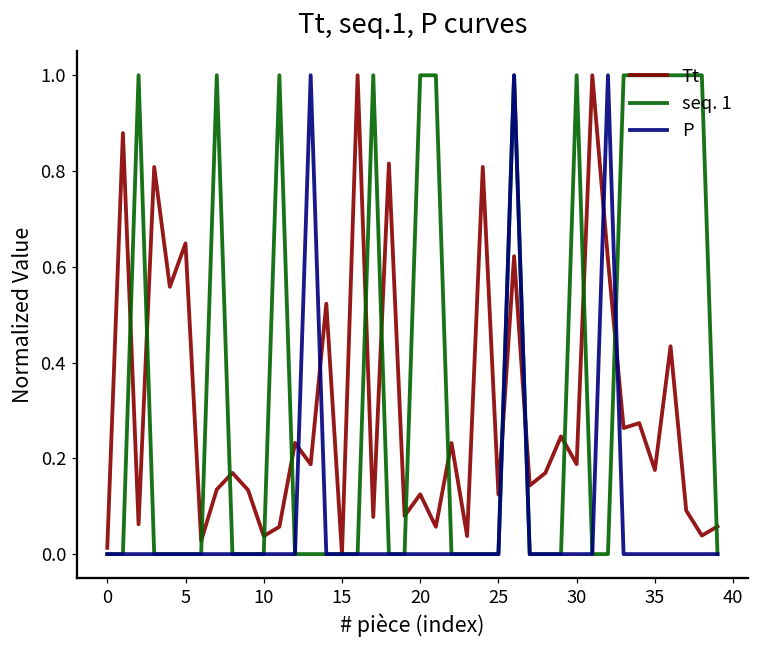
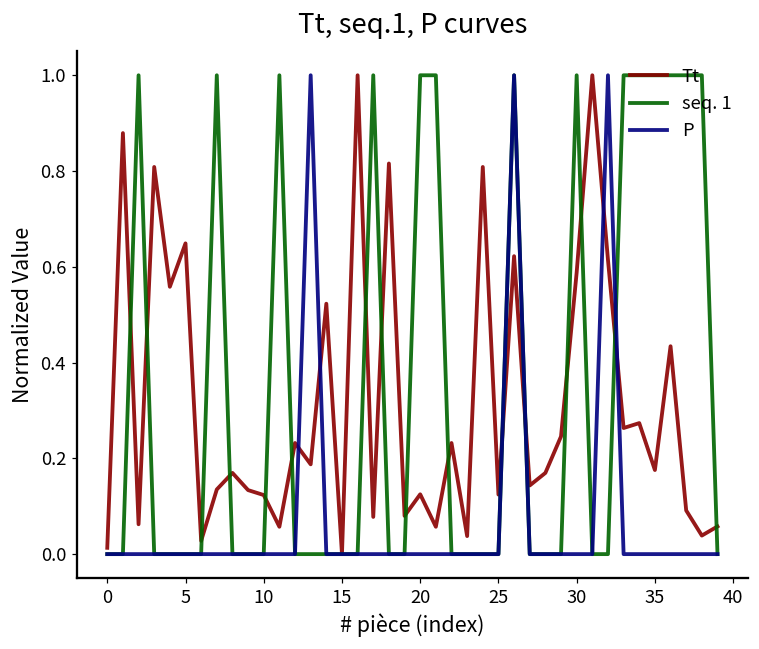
  {
    "Tt": {
      "0": 0.01,
      "5": 0.65,
-     "10": 0.04,
+     "10": 0.12,
      "20": 0.12,
      "25": 0.12,
-     "30": 0.19,
+     "30": 0.59,
      "35": 0.18
    },
    "seq. 1": {
      "20": 1.00,
      "30": 1.00,
      "35": 1.00
    },
    "P": {
      "20": 0.00,
      "30": 0.00,
      "35": 0.00
    }
  }
